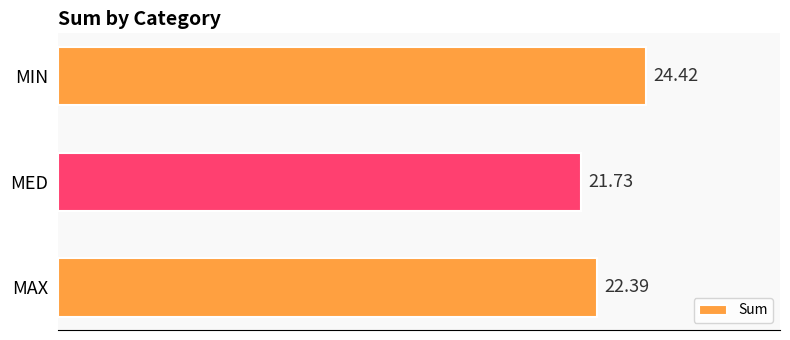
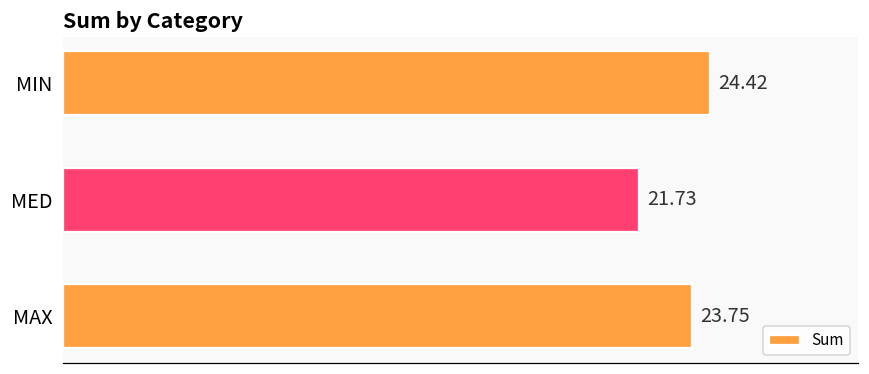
  {
    "MIN": 24.42,
    "MED": 21.73,
-   "MAX": 22.39
+   "MAX": 23.75
  }
